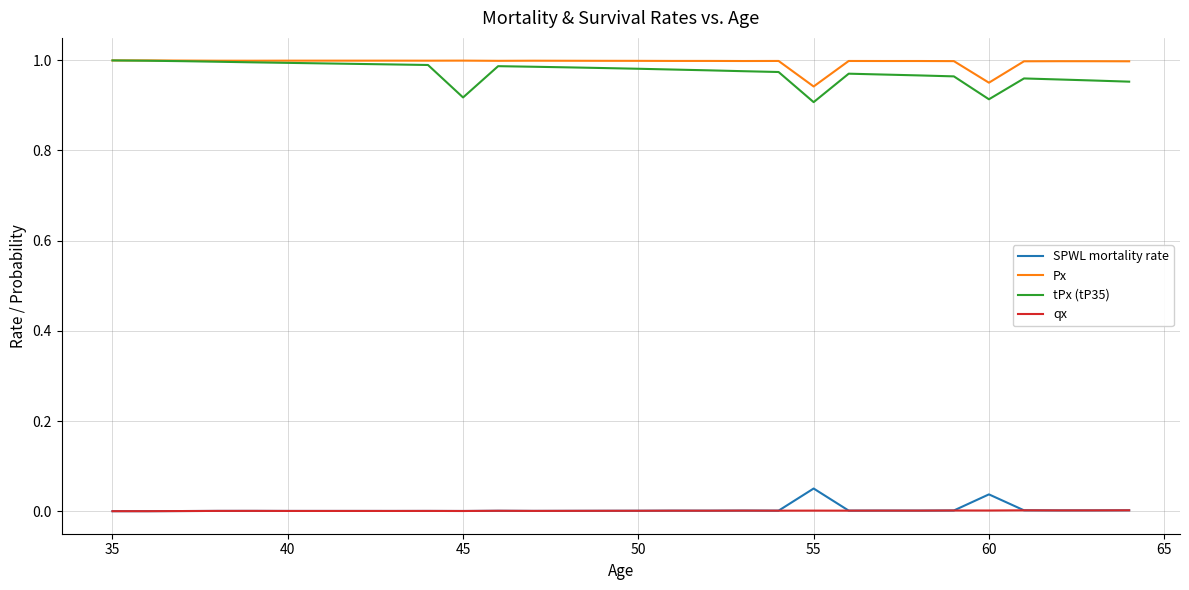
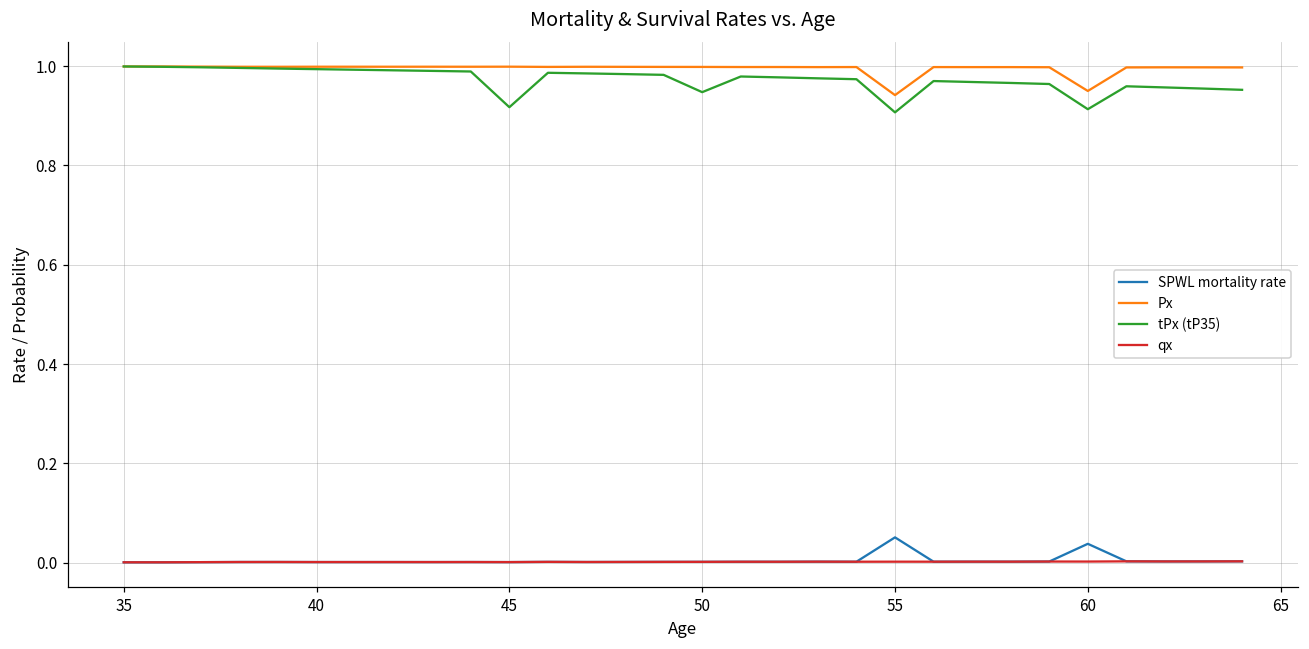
  {
    "SPWL mortality rate": {
      "55": 0.05,
      "60": 0.04
    },
    "Px": {
      "45": 1.00,
      "50": 1.00,
      "55": 0.94,
      "60": 0.95
    },
    "tPx (tP35)": {
      "45": 0.92,
-     "50": 0.98,
+     "50": 0.95,
      "55": 0.91,
      "60": 0.91
    },
    "qx": {
      "55": 0.00,
      "60": 0.00
    }
  }
